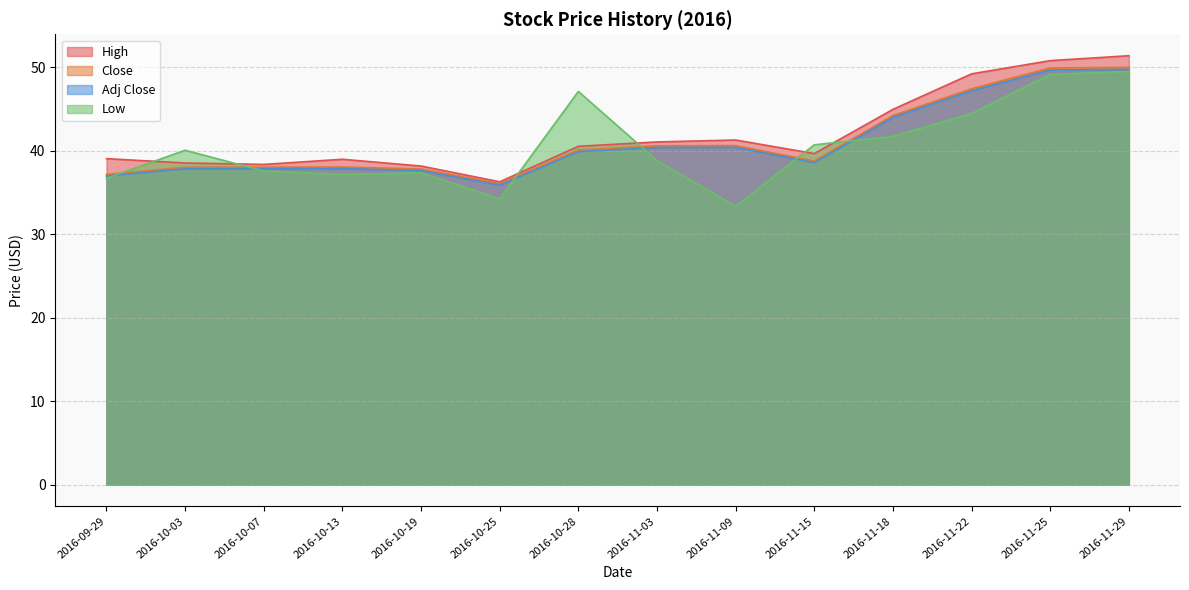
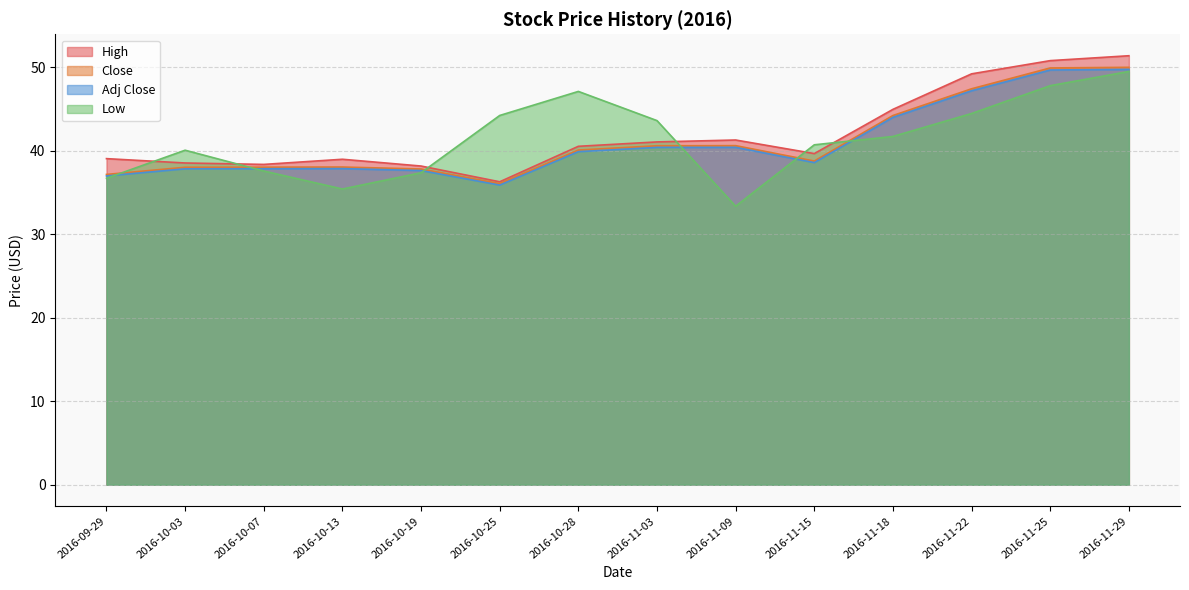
  {
    "Low": {
      "2016-10-03": 40,
-     "2016-10-13": 37,
-     "2016-10-25": 34,
+     "2016-10-13": 35,
+     "2016-10-25": 44,
      "2016-10-28": 47,
-     "2016-11-03": 39,
+     "2016-11-03": 44,
      "2016-11-09": 33,
      "2016-11-15": 41,
      "2016-11-18": 42,
      "2016-11-22": 44,
-     "2016-11-25": 49
+     "2016-11-25": 48
    }
  }
